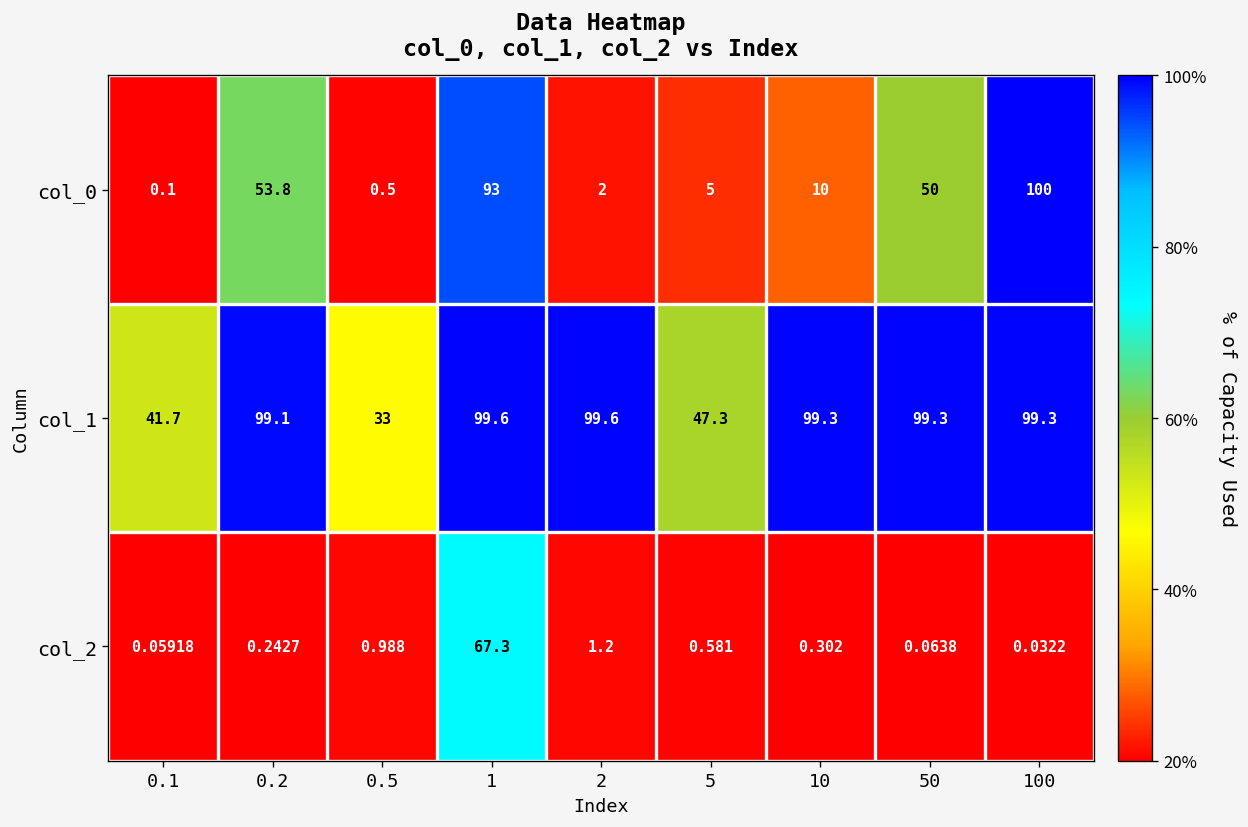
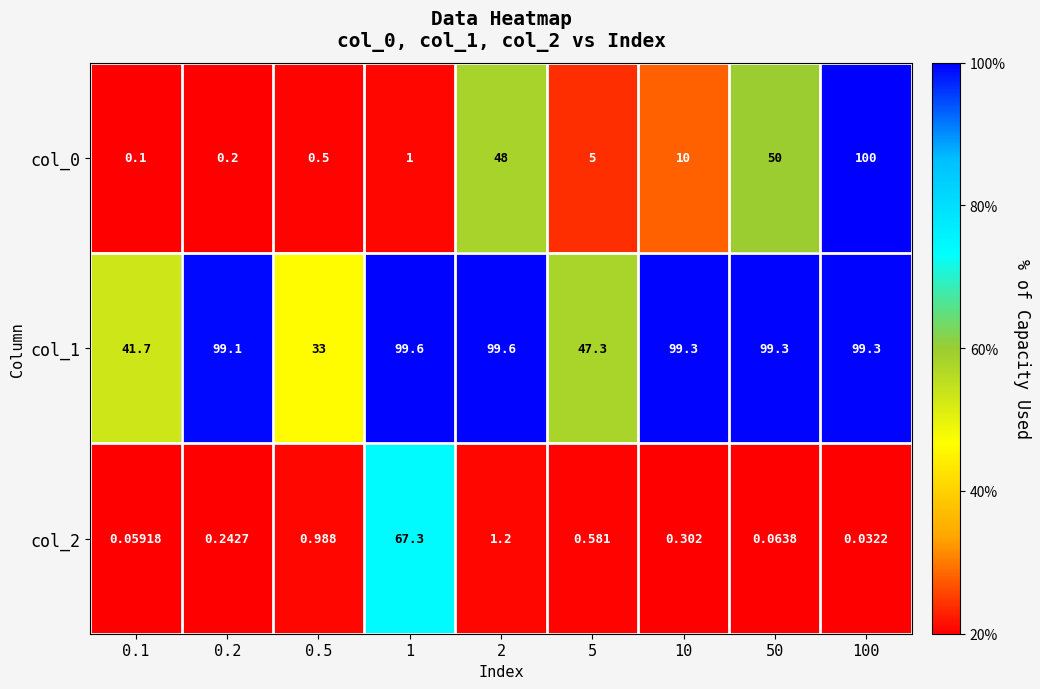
  {
    "col_0": {
      "0.1": 0.1,
-     "0.2": 53.8,
+     "0.2": 0.2,
      "0.5": 0.5,
-     "1": 93,
-     "2": 2,
+     "1": 1,
+     "2": 48,
      "5": 5,
      "10": 10,
      "50": 50,
      "100": 100
    },
    "col_1": {
      "0.1": 41.7,
      "0.2": 99.1,
      "0.5": 33,
      "1": 99.6,
      "2": 99.6,
      "5": 47.3,
      "10": 99.3,
      "50": 99.3,
      "100": 99.3
    },
    "col_2": {
      "0.1": 0.05918,
      "0.2": 0.2427,
      "0.5": 0.988,
      "1": 67.3,
      "2": 1.2,
      "5": 0.581,
      "10": 0.302,
      "50": 0.0638,
      "100": 0.0322
    }
  }
